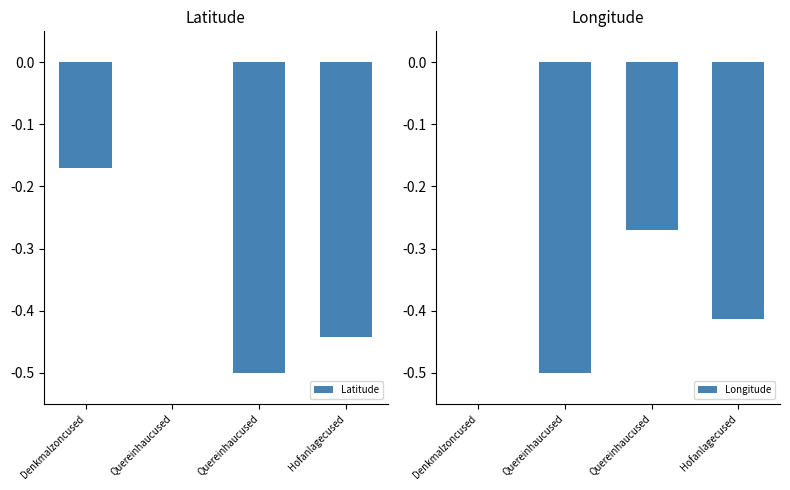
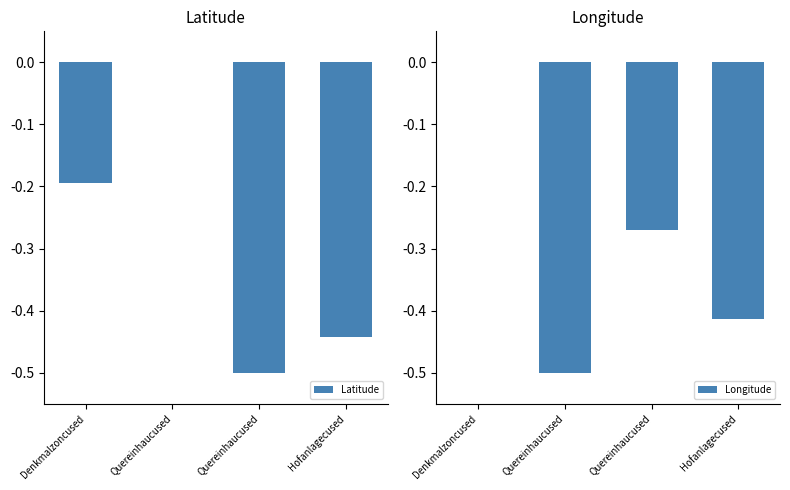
  {
    "Latitude": {
-     "Denkmalzoncused": -0.17,
+     "Denkmalzoncused": -0.19,
      "Hofanlagecused": -0.44
    },
    "Longitude": {
      "Hofanlagecused": -0.41
    }
  }
